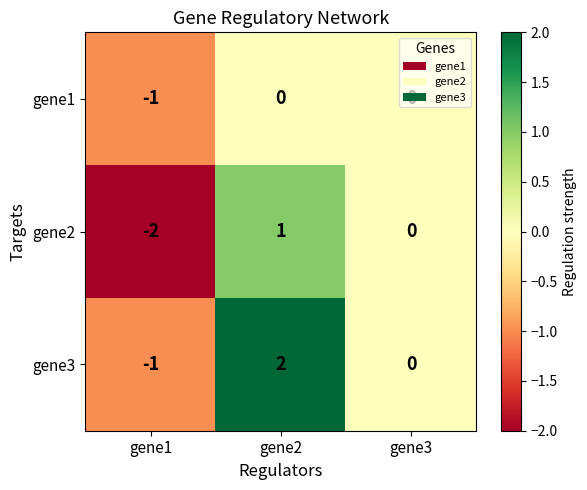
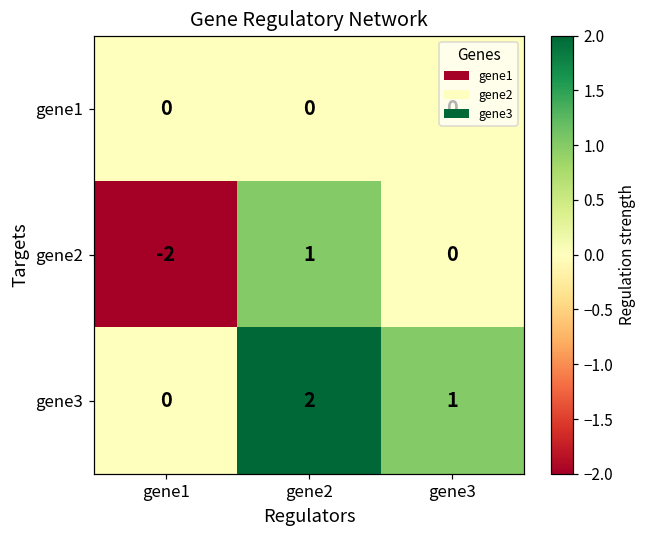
  {
    "gene1": {
-     "gene1": -1,
+     "gene1": 0,
      "gene2": 0
    },
    "gene2": {
      "gene1": -2,
      "gene2": 1,
      "gene3": 0
    },
    "gene3": {
-     "gene1": -1,
+     "gene1": 0,
      "gene2": 2,
-     "gene3": 0
+     "gene3": 1
    }
  }
